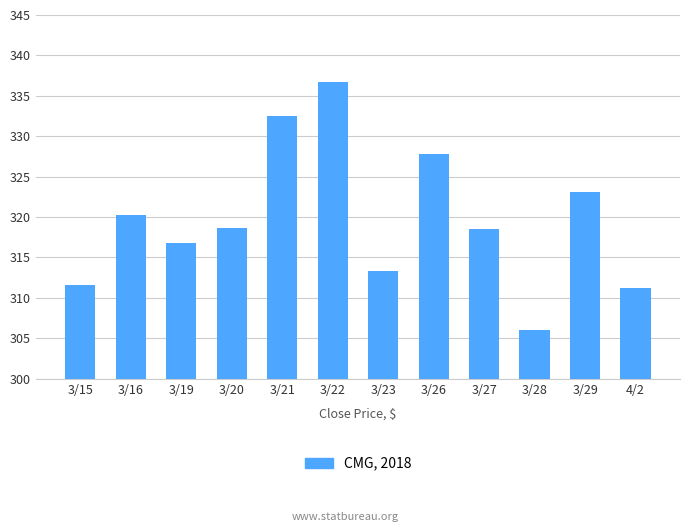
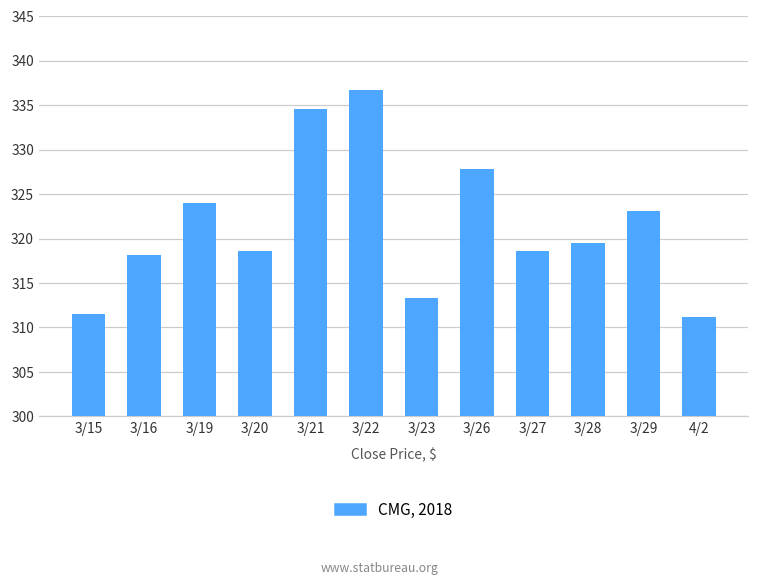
  {
    "3/15": 312,
-   "3/16": 320,
-   "3/19": 317,
+   "3/16": 318,
+   "3/19": 324,
    "3/20": 319,
-   "3/21": 332,
+   "3/21": 335,
    "3/22": 337,
    "3/23": 313,
    "3/26": 328,
    "3/27": 319,
-   "3/28": 306,
+   "3/28": 320,
    "3/29": 323,
    "4/2": 311
  }
